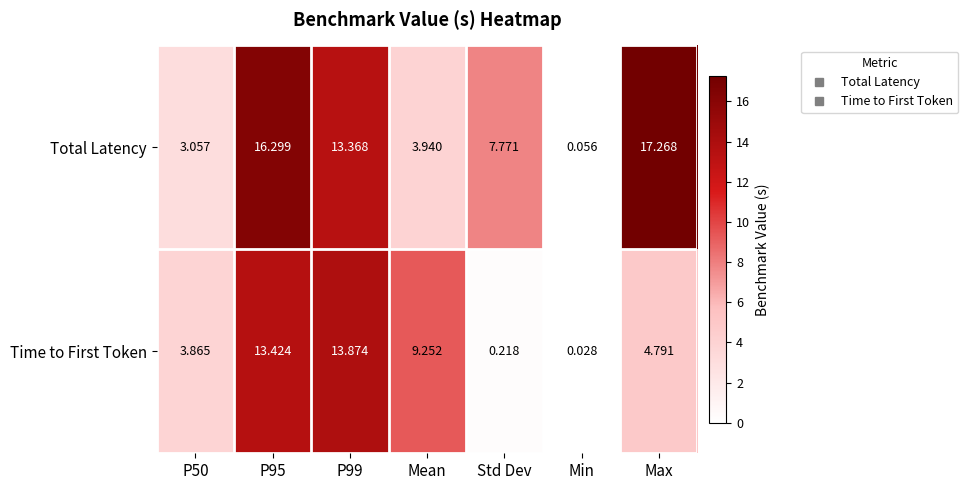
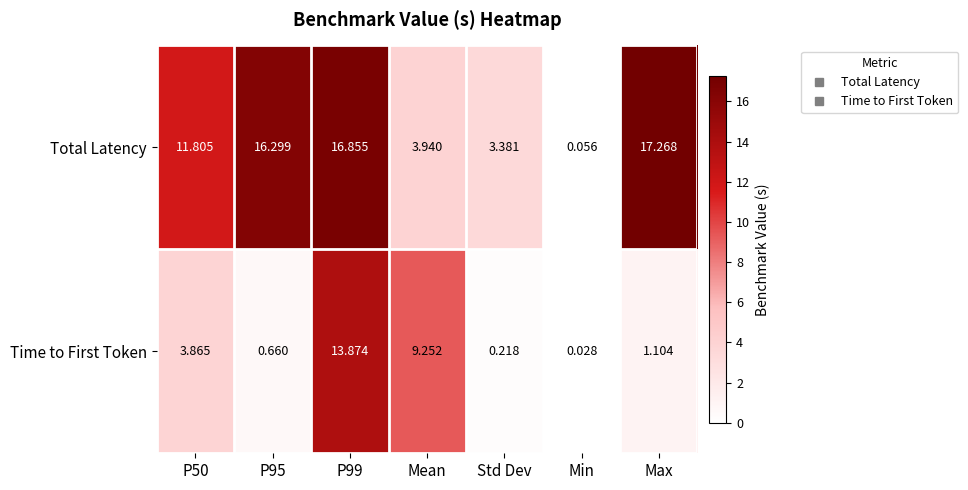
  {
    "Total Latency": {
-     "P50": 3.057,
+     "P50": 11.805,
      "P95": 16.299,
-     "P99": 13.368,
+     "P99": 16.855,
      "Mean": 3.940,
-     "Std Dev": 7.771,
+     "Std Dev": 3.381,
      "Min": 0.056,
      "Max": 17.268
    },
    "Time to First Token": {
      "P50": 3.865,
-     "P95": 13.424,
+     "P95": 0.660,
      "P99": 13.874,
      "Mean": 9.252,
      "Std Dev": 0.218,
      "Min": 0.028,
-     "Max": 4.791
+     "Max": 1.104
    }
  }
